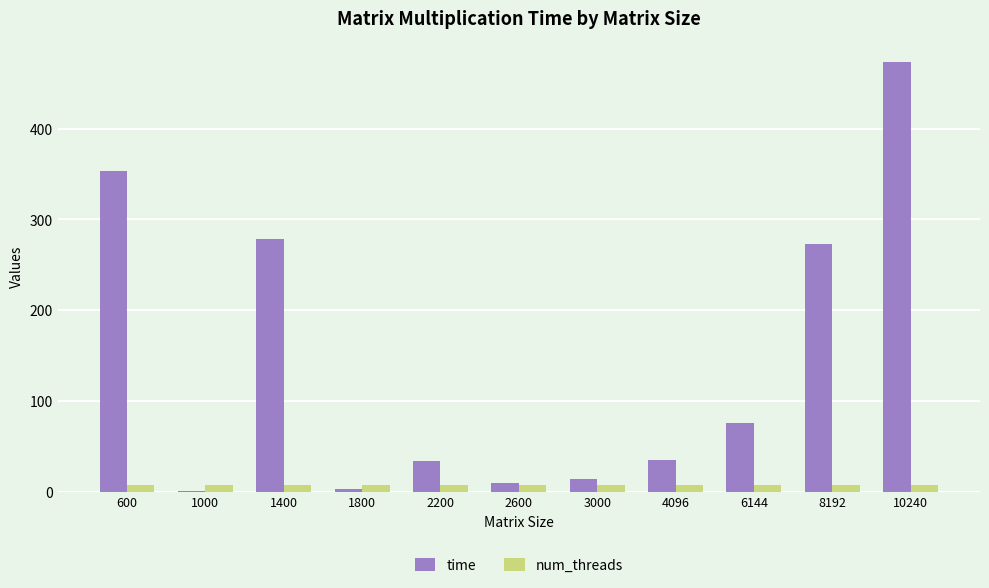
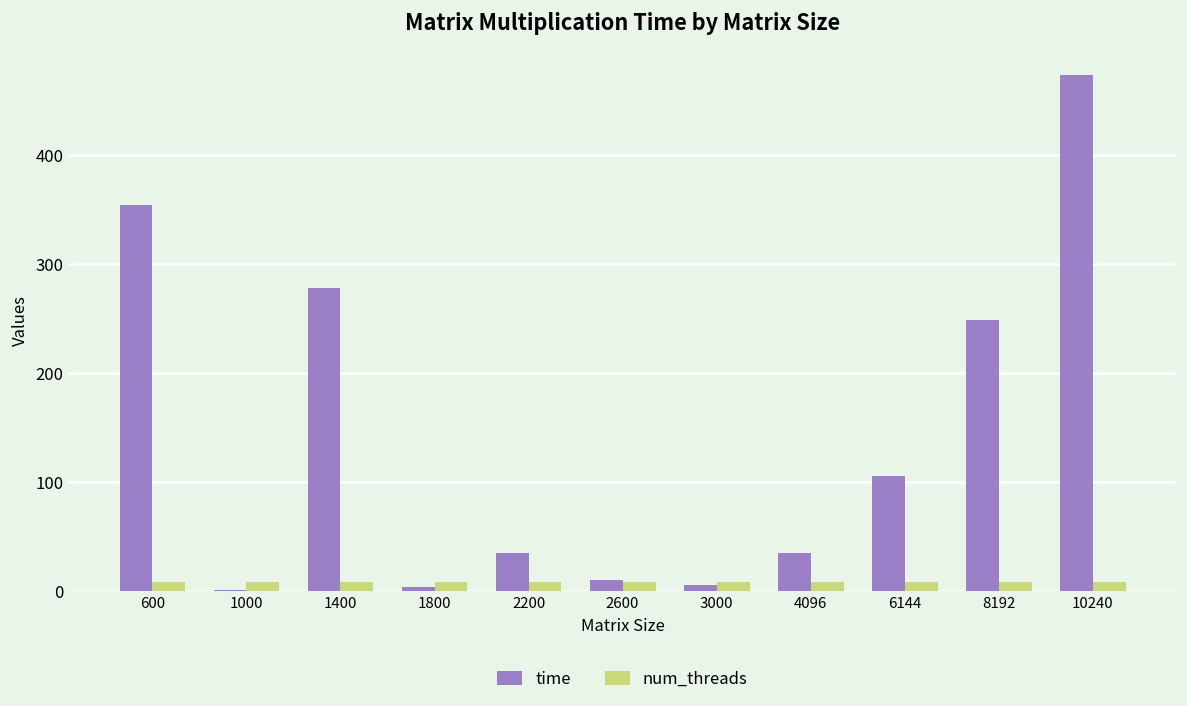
  {
    "time": {
      "600": 350,
      "1400": 280,
      "1800": 0,
      "2200": 30,
      "2600": 10,
-     "3000": 14,
+     "3000": 5,
      "4096": 30,
-     "6144": 80,
-     "8192": 270,
+     "6144": 110,
+     "8192": 250,
      "10240": 470
    },
    "num_threads": {
      "600": 10,
      "1000": 10,
      "1400": 10,
      "1800": 10,
      "2200": 10,
      "2600": 10,
      "3000": 10,
      "4096": 10,
      "6144": 10,
      "8192": 10,
      "10240": 10
    }
  }
